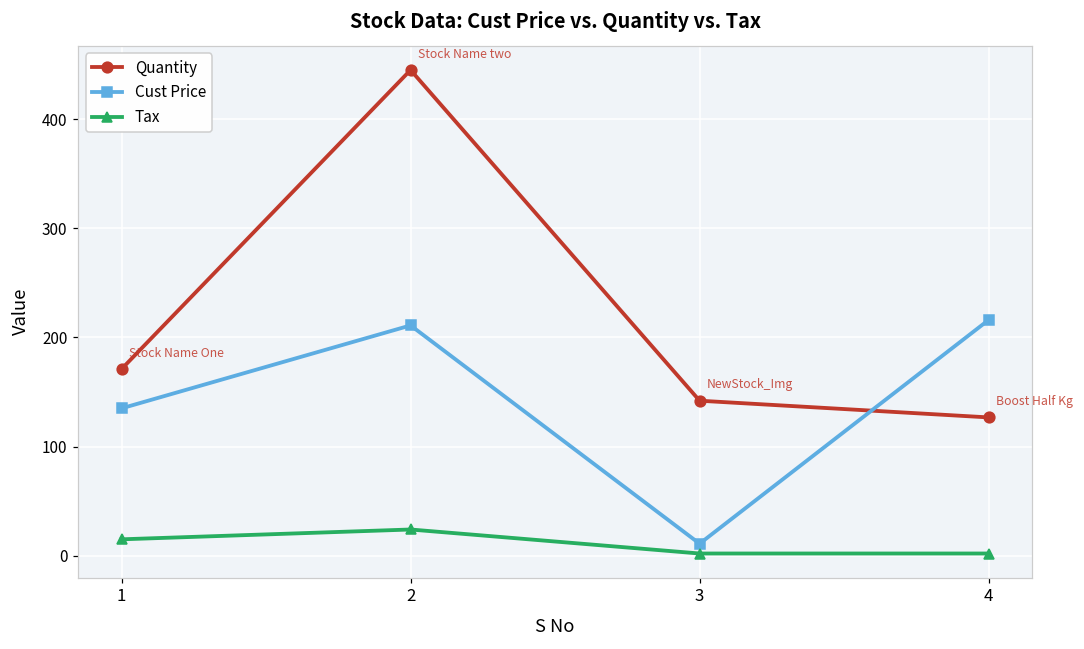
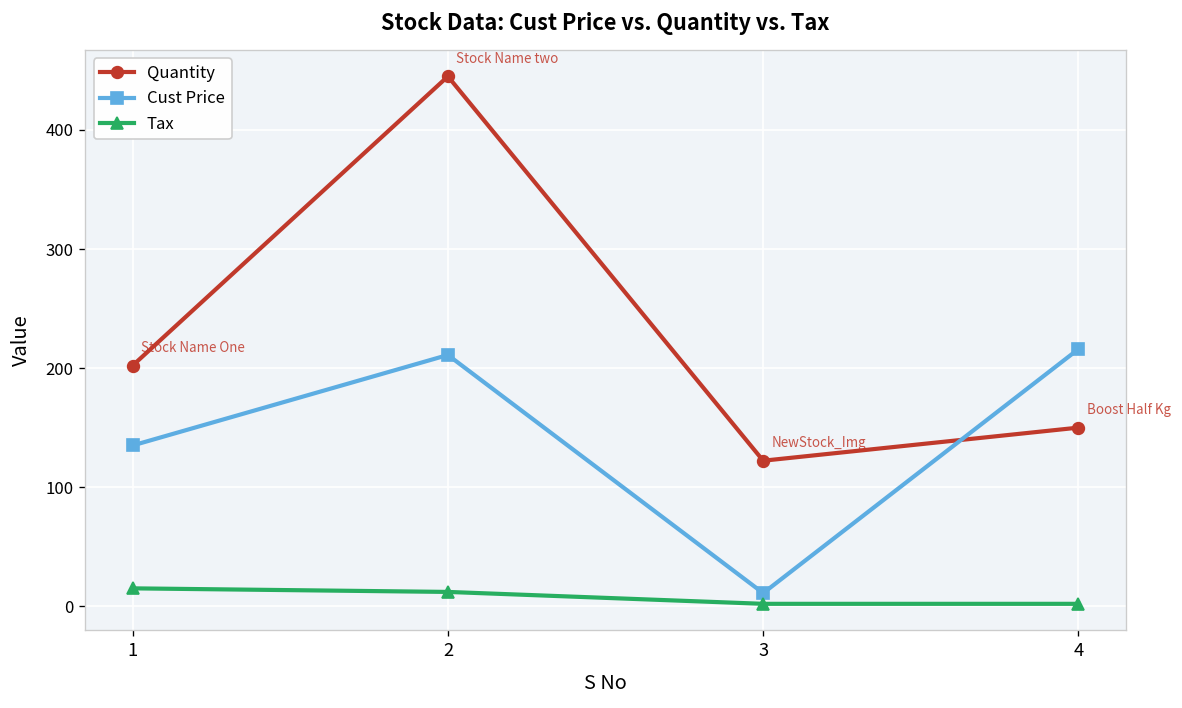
  {
    "Quantity": {
-     "1": 170,
+     "1": 200,
      "2": 450,
-     "3": 140,
-     "4": 130
+     "3": 120,
+     "4": 150
    },
    "Cust Price": {
      "1": 140,
      "2": 210,
      "3": 10,
      "4": 220
    },
    "Tax": {
      "1": 20,
-     "2": 20,
+     "2": 10,
      "3": 0,
      "4": 0
    }
  }
